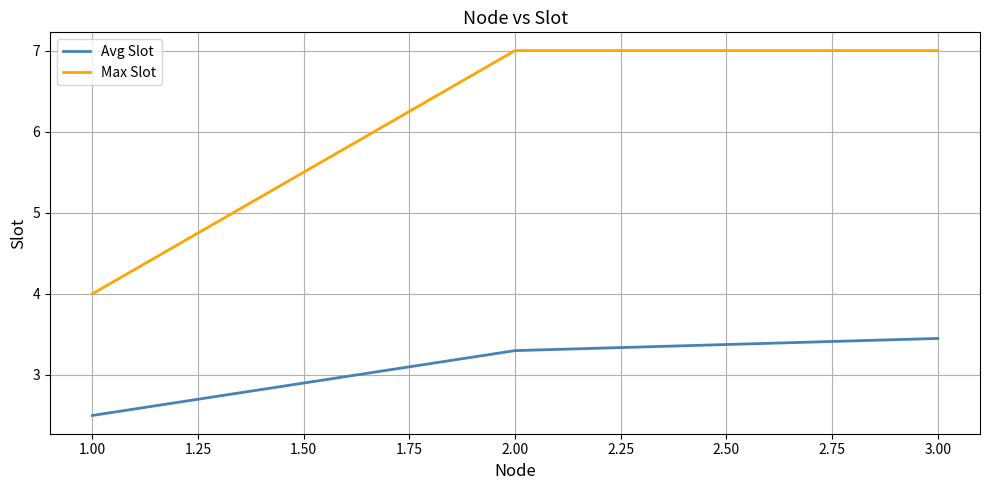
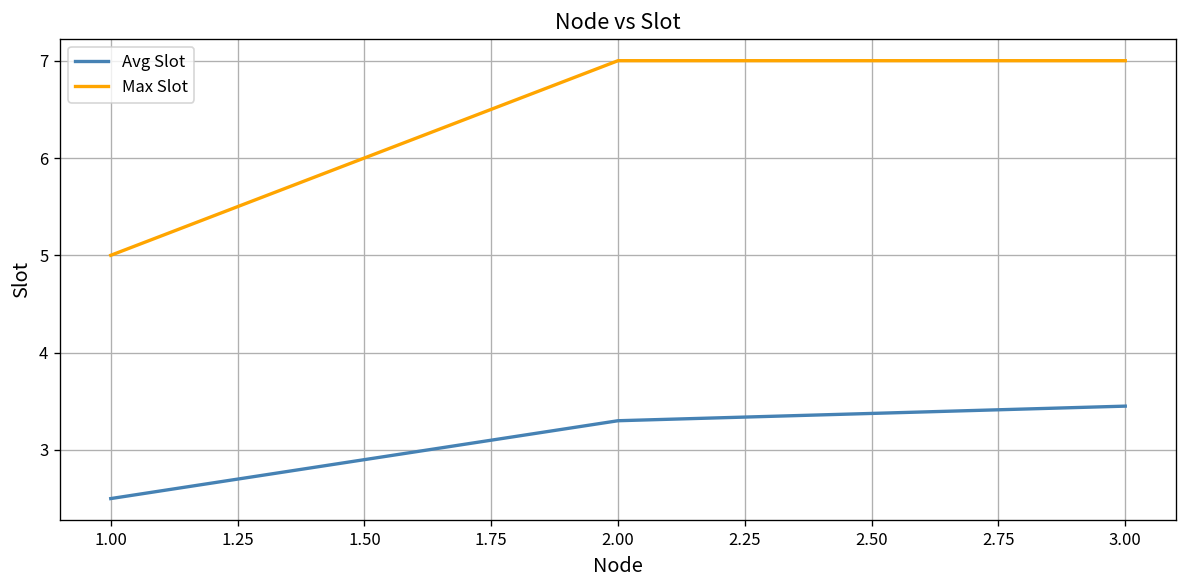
  {
    "Avg Slot": {
      "1.00": 2.5,
      "2.00": 3.3,
      "3.00": 3.5
    },
    "Max Slot": {
-     "1.00": 4,
+     "1.00": 5,
      "2.00": 7,
      "3.00": 7
    }
  }
